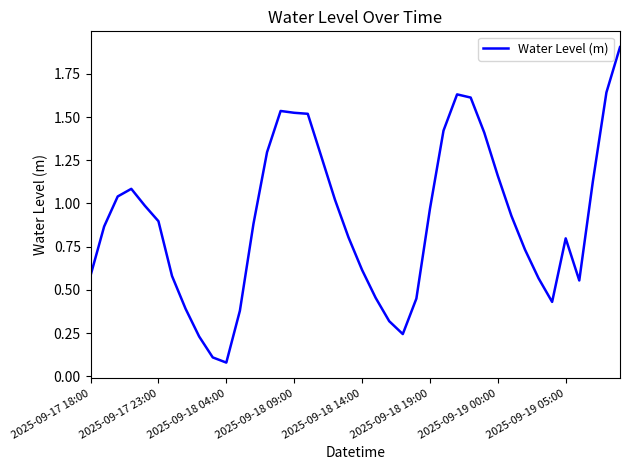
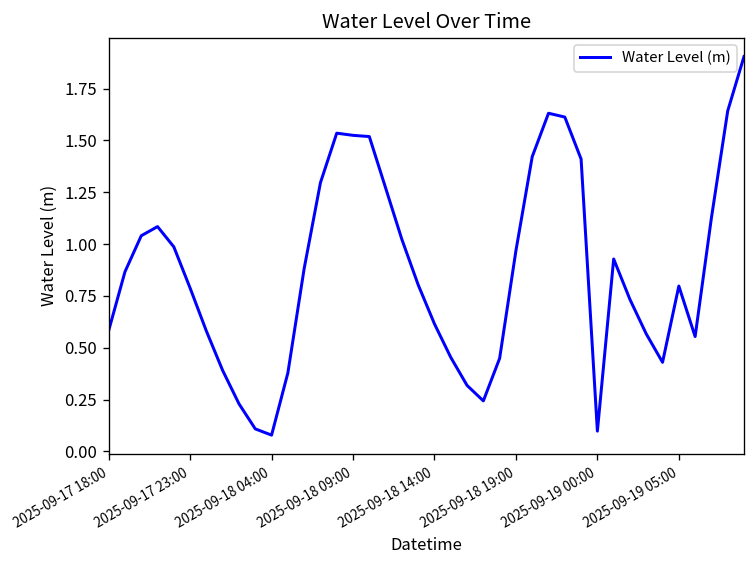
  {
    "2025-09-17 18:00": 0.58,
-   "2025-09-17 23:00": 0.90,
+   "2025-09-17 23:00": 0.79,
    "2025-09-18 04:00": 0.08,
    "2025-09-18 09:00": 1.52,
    "2025-09-18 14:00": 0.62,
    "2025-09-18 19:00": 0.97,
-   "2025-09-19 00:00": 1.16,
+   "2025-09-19 00:00": 0.10,
    "2025-09-19 05:00": 0.80
  }
